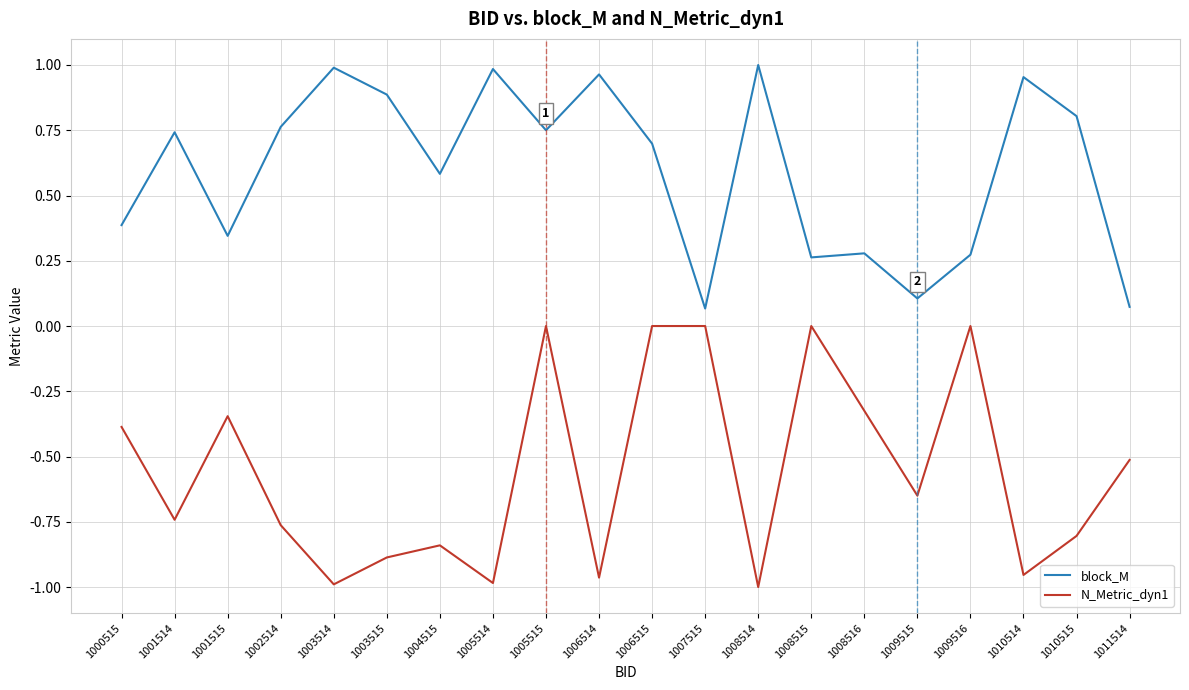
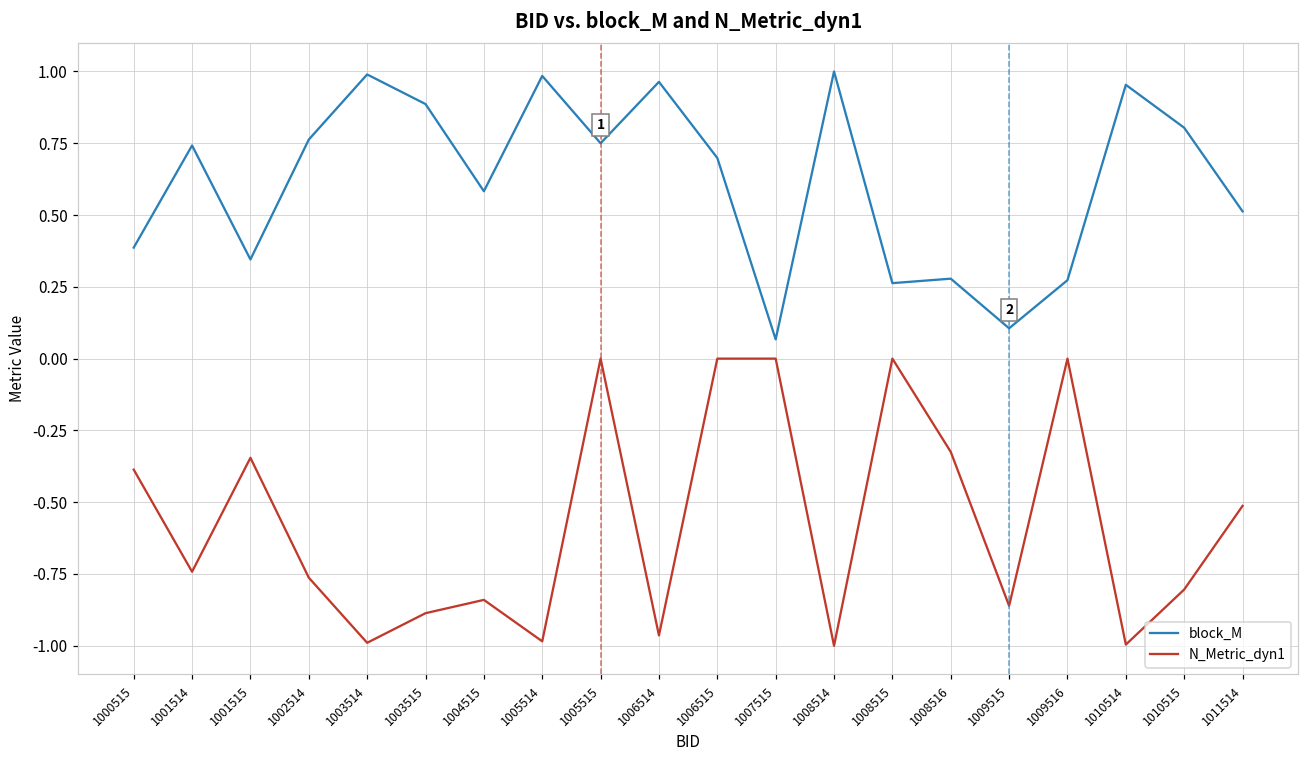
  {
    "block_M": {
      "1000515": 0.39,
      "1001514": 0.74,
      "1001515": 0.35,
      "1002514": 0.76,
      "1003514": 0.99,
      "1003515": 0.89,
      "1004515": 0.58,
      "1005514": 0.98,
      "1006514": 0.96,
      "1006515": 0.70,
      "1007515": 0.07,
      "1008514": 1.00,
      "1008515": 0.26,
      "1008516": 0.28,
      "1009516": 0.27,
      "1010514": 0.95,
      "1010515": 0.80,
-     "1011514": 0.07
+     "1011514": 0.51
    },
    "N_Metric_dyn1": {
      "1000515": -0.39,
      "1001514": -0.74,
      "1001515": -0.35,
      "1002514": -0.76,
      "1003514": -0.99,
      "1003515": -0.89,
      "1004515": -0.84,
      "1005514": -0.98,
      "1005515": 0.00,
      "1006514": -0.96,
      "1006515": 0.00,
      "1007515": 0.00,
      "1008514": -1.00,
      "1008515": 0.00,
      "1008516": -0.32,
-     "1009515": -0.65,
+     "1009515": -0.86,
      "1009516": 0.00,
-     "1010514": -0.95,
+     "1010514": -1.00,
      "1010515": -0.80,
      "1011514": -0.51
    }
  }
